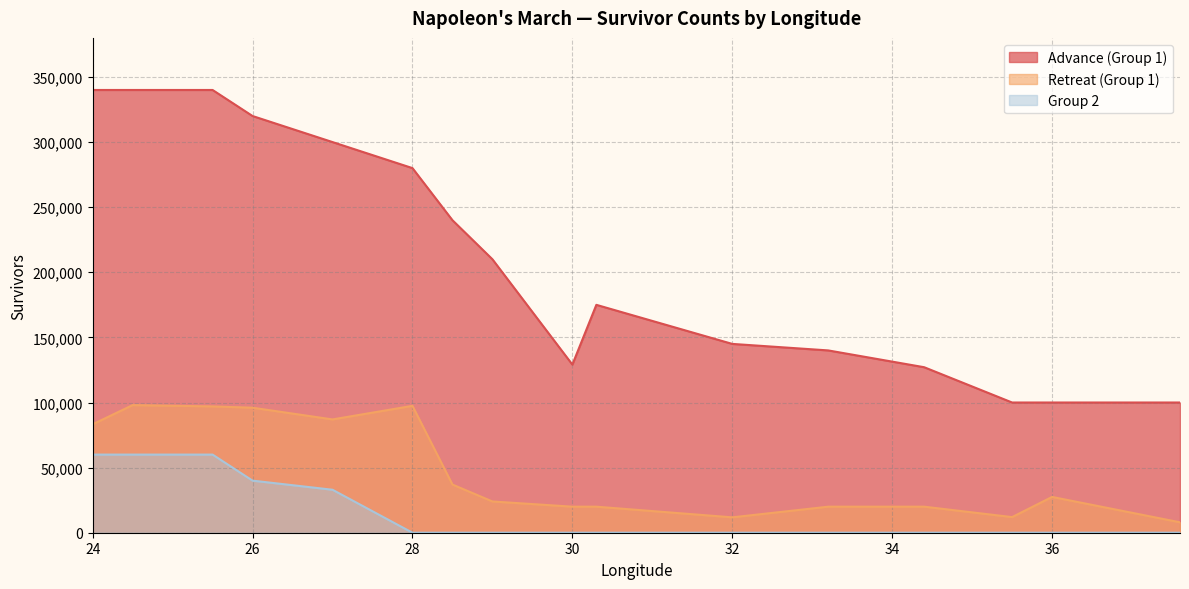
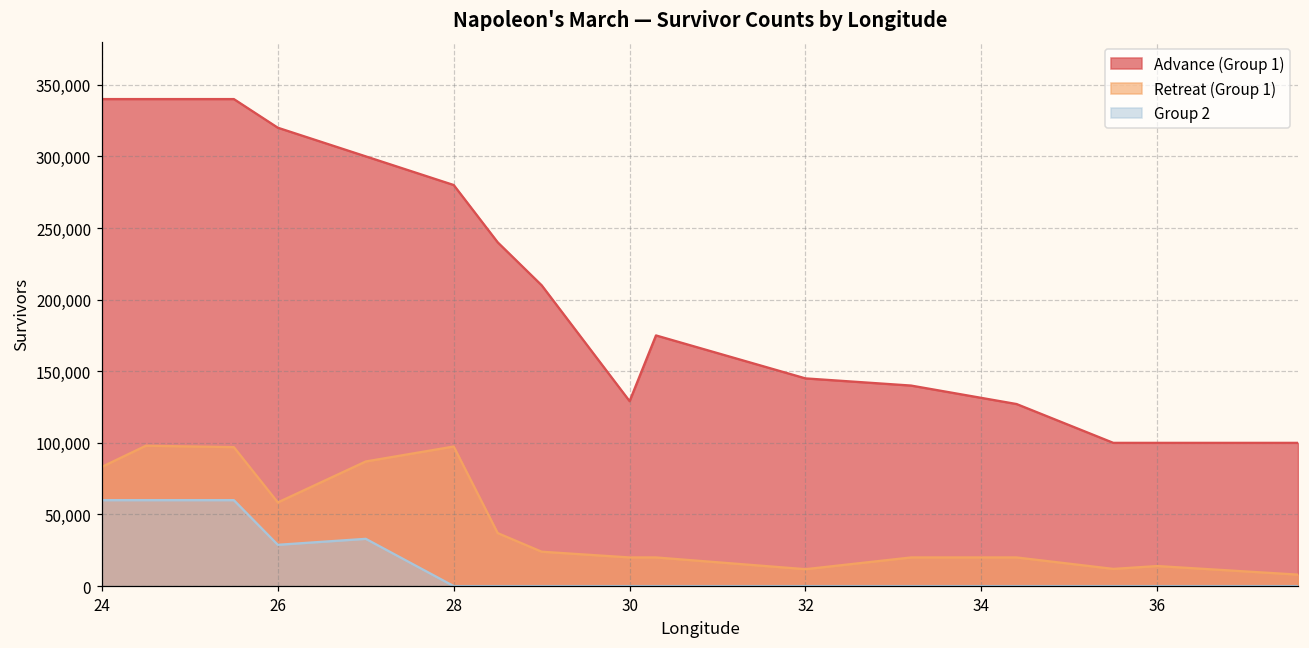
  {
    "Advance (Group 1)": {
      "24": "340,000",
      "26": "320,000",
      "28": "280,000",
      "30": "129,000",
      "32": "145,000",
      "36": "100,000"
    },
    "Retreat (Group 1)": {
      "24": "83,000",
-     "26": "96,000",
+     "26": "58,000",
      "28": "97,000",
      "30": "20,000",
      "32": "12,000",
-     "36": "27,000"
+     "36": "14,000"
    },
    "Group 2": {
      "24": "60,000",
-     "26": "40,000",
+     "26": "29,000",
      "28": "0",
      "30": "0",
      "32": "0",
      "36": "0"
    }
  }
